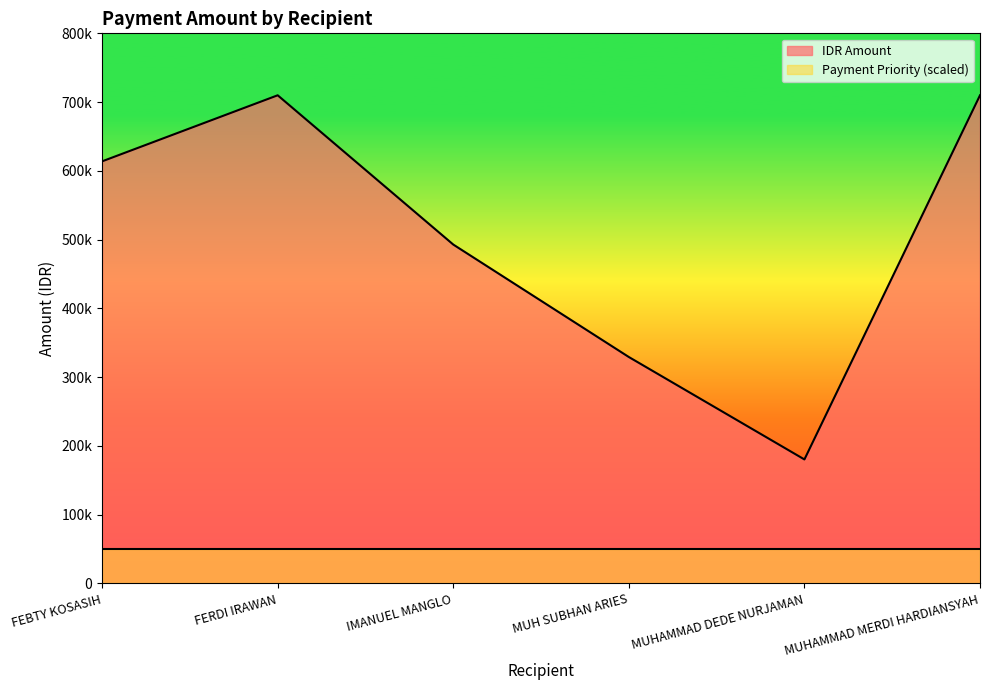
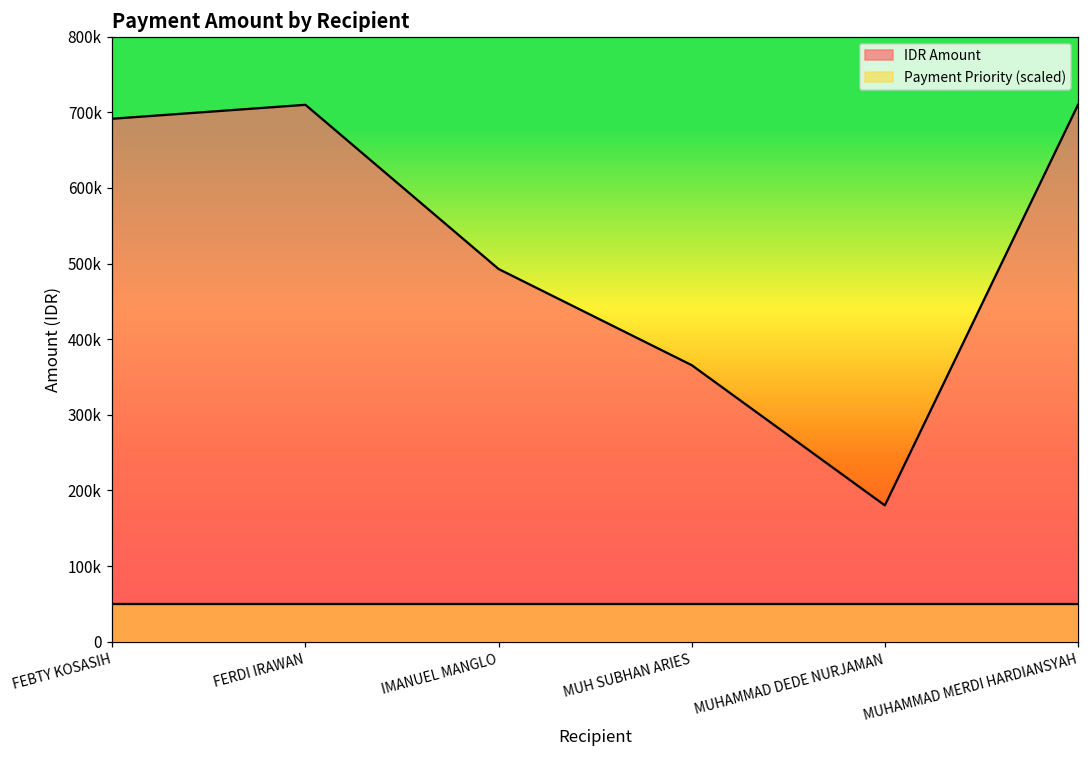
  {
    "IDR Amount": {
-     "FEBTY KOSASIH": 610000,
+     "FEBTY KOSASIH": 690000,
      "FERDI IRAWAN": 710000,
      "IMANUEL MANGLO": 490000,
-     "MUH SUBHAN ARIES": 330000,
+     "MUH SUBHAN ARIES": 370000,
      "MUHAMMAD DEDE NURJAMAN": 180000,
      "MUHAMMAD MERDI HARDIANSYAH": 710000
    },
    "Payment Priority (scaled)": {
      "FEBTY KOSASIH": 50000,
      "FERDI IRAWAN": 50000,
      "IMANUEL MANGLO": 50000,
      "MUH SUBHAN ARIES": 50000,
      "MUHAMMAD DEDE NURJAMAN": 50000,
      "MUHAMMAD MERDI HARDIANSYAH": 50000
    }
  }
